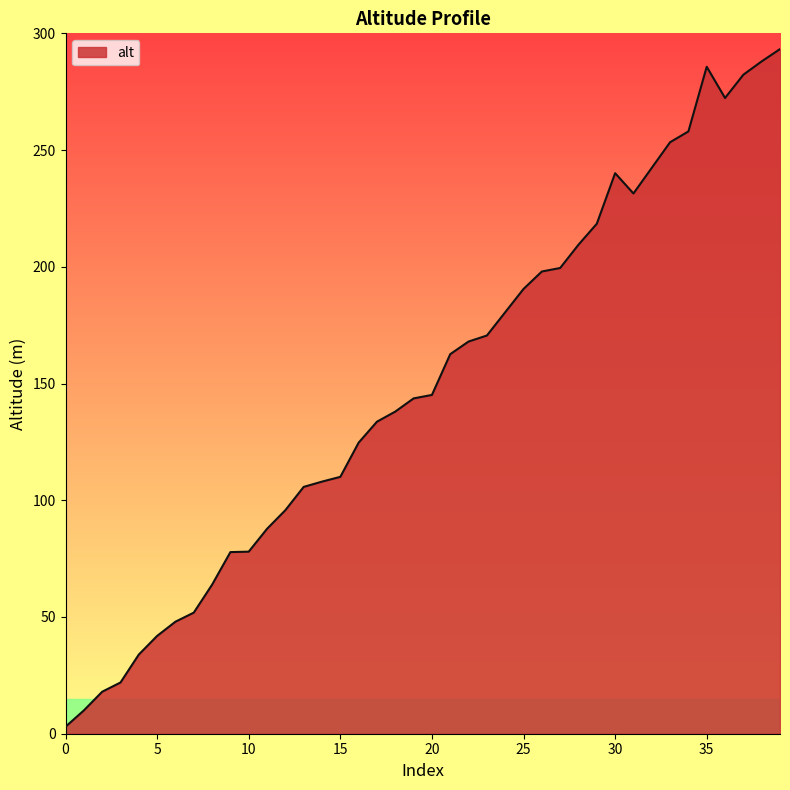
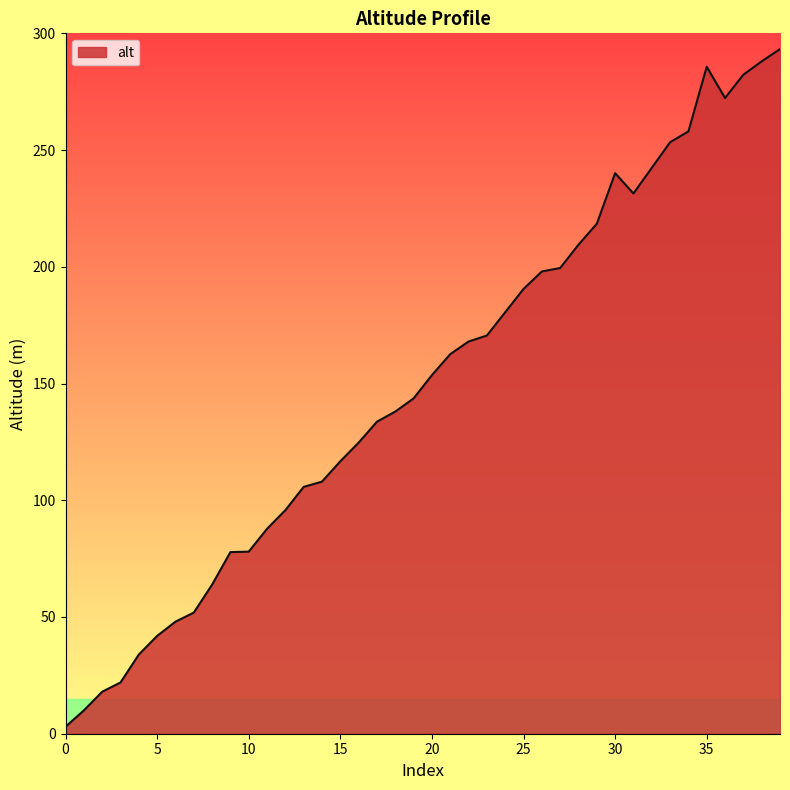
  {
    "5": 42,
    "10": 78,
-   "15": 110,
-   "20": 145,
+   "15": 117,
+   "20": 154,
    "25": 191,
    "30": 240,
    "35": 286
  }
